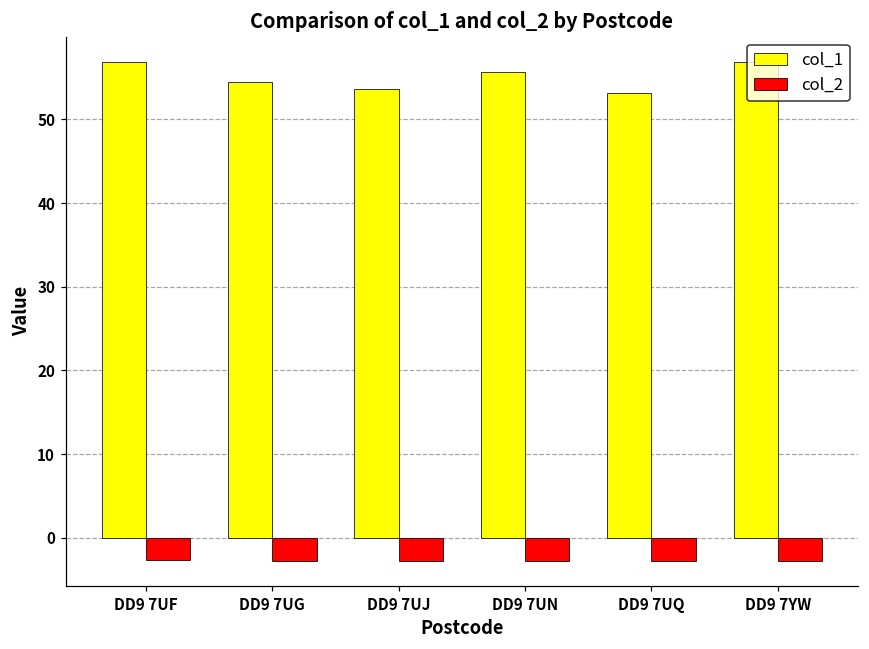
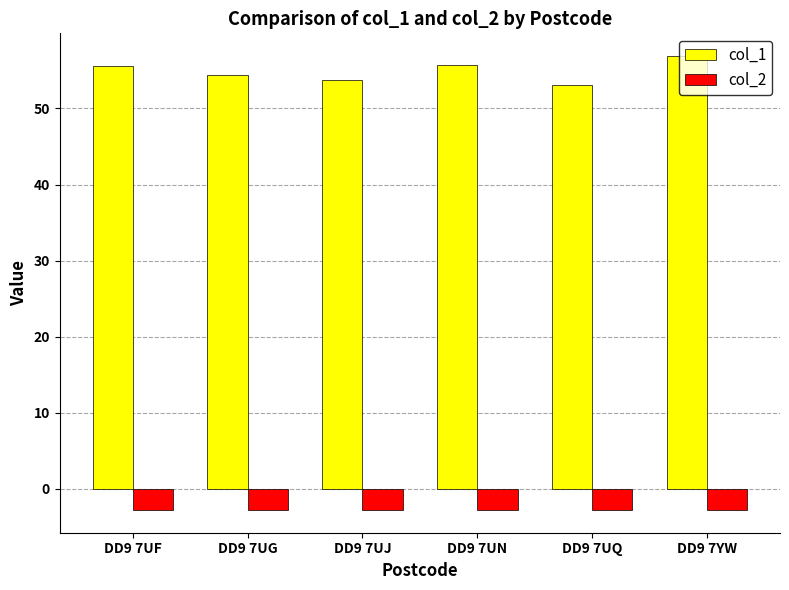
  {
    "col_1": {
-     "DD9 7UF": 57,
+     "DD9 7UF": 56,
      "DD9 7UG": 54,
      "DD9 7UJ": 54,
      "DD9 7UN": 56,
      "DD9 7UQ": 53
    },
    "col_2": {
      "DD9 7UF": -3,
      "DD9 7UG": -3,
      "DD9 7UJ": -3,
      "DD9 7UN": -3,
      "DD9 7UQ": -3,
      "DD9 7YW": -3
    }
  }
